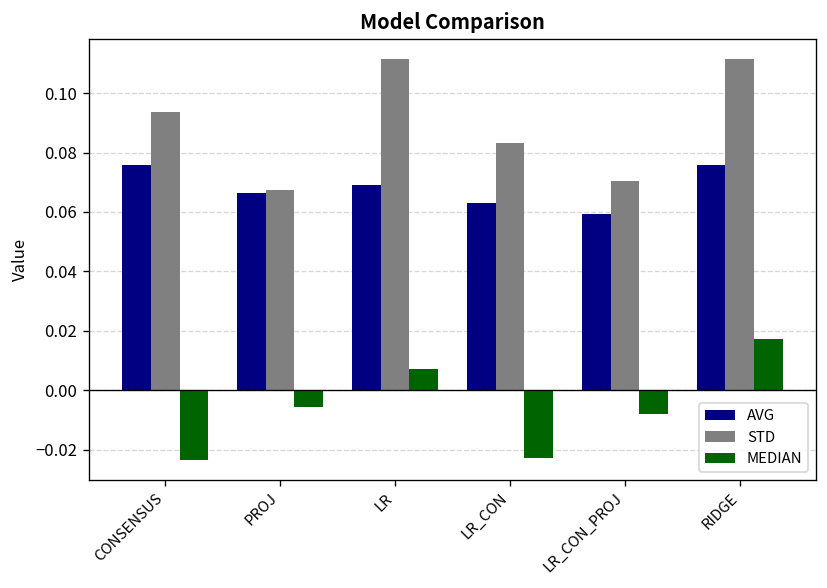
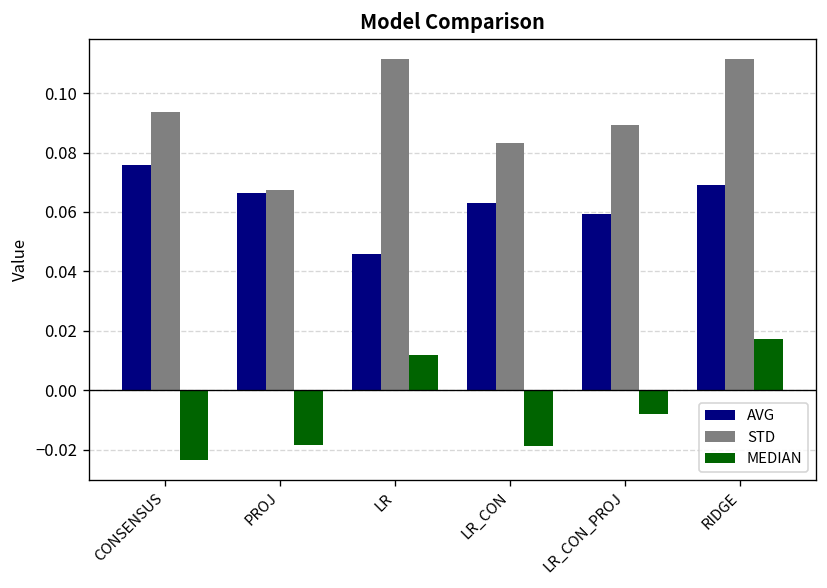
  {
    "AVG": {
      "CONSENSUS": 0.076,
      "PROJ": 0.066,
-     "LR": 0.069,
+     "LR": 0.046,
      "LR_CON": 0.063,
      "LR_CON_PROJ": 0.059,
-     "RIDGE": 0.076
+     "RIDGE": 0.069
    },
    "STD": {
      "CONSENSUS": 0.094,
      "PROJ": 0.067,
      "LR": 0.112,
      "LR_CON": 0.083,
-     "LR_CON_PROJ": 0.071,
+     "LR_CON_PROJ": 0.089,
      "RIDGE": 0.111
    },
    "MEDIAN": {
      "CONSENSUS": -0.023,
-     "PROJ": -0.006,
-     "LR": 0.007,
-     "LR_CON": -0.023,
+     "PROJ": -0.018,
+     "LR": 0.012,
+     "LR_CON": -0.019,
      "LR_CON_PROJ": -0.008,
      "RIDGE": 0.017
    }
  }
